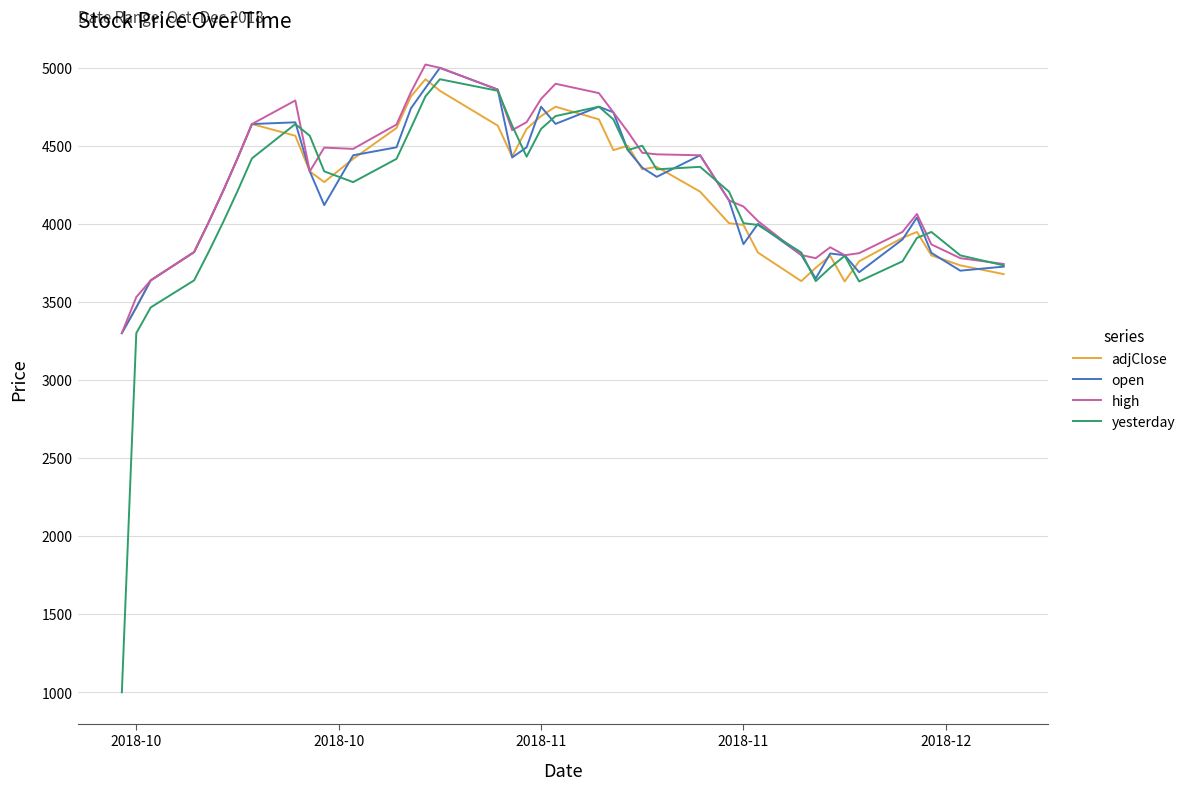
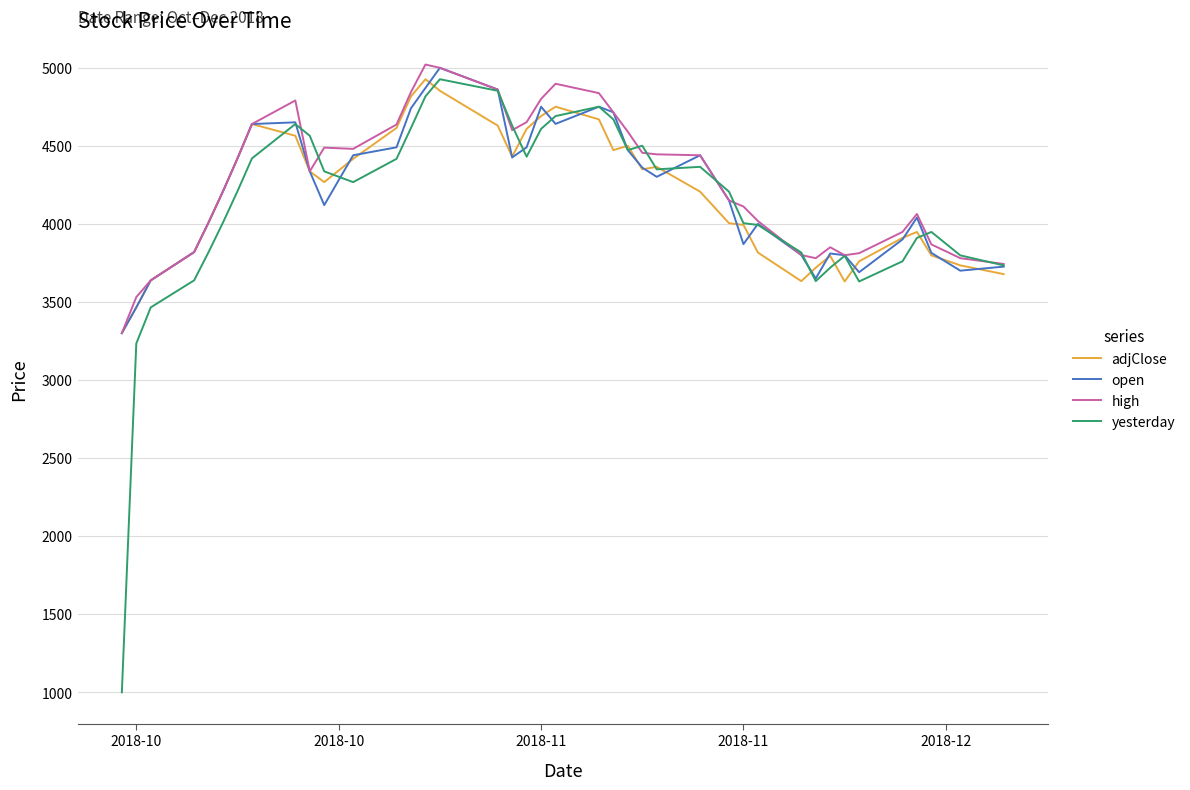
  {
    "high": {
      "2018-10": 3530
    },
    "yesterday": {
-     "2018-10": 3300
+     "2018-10": 3230
    }
  }
